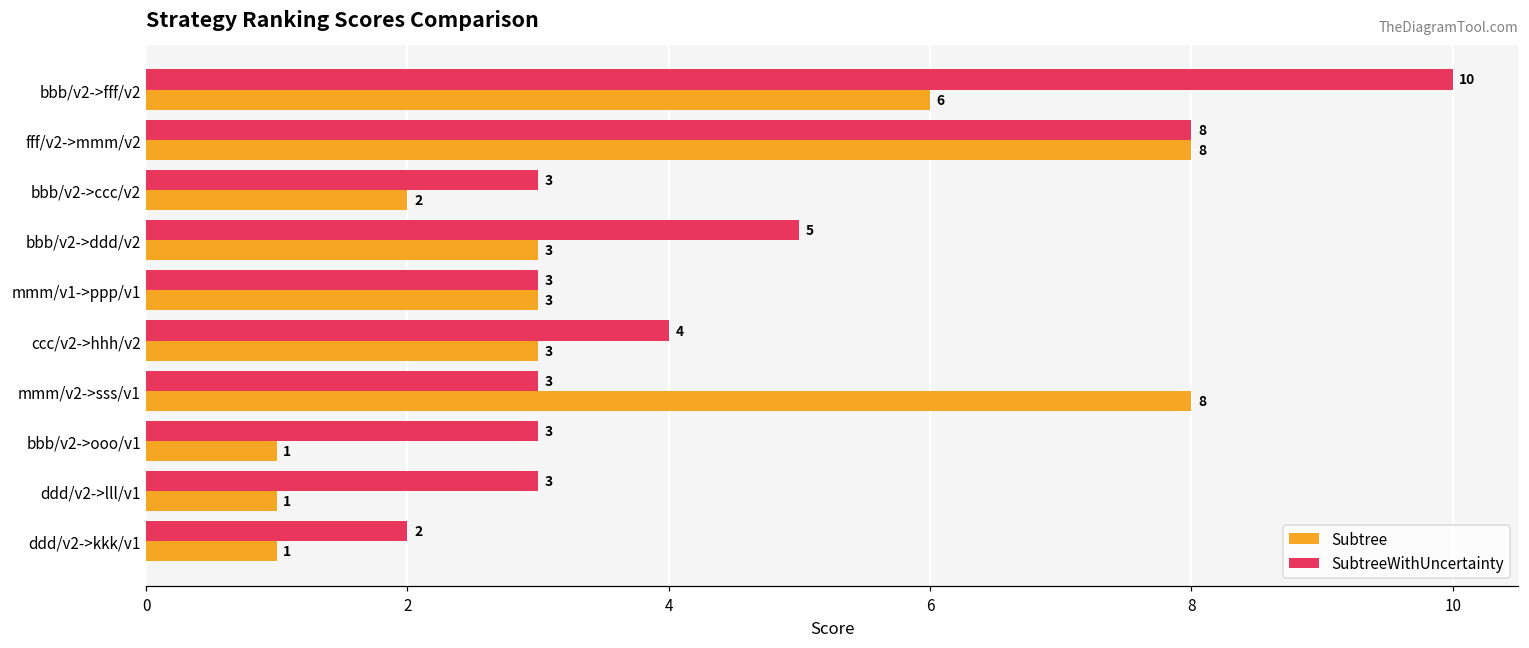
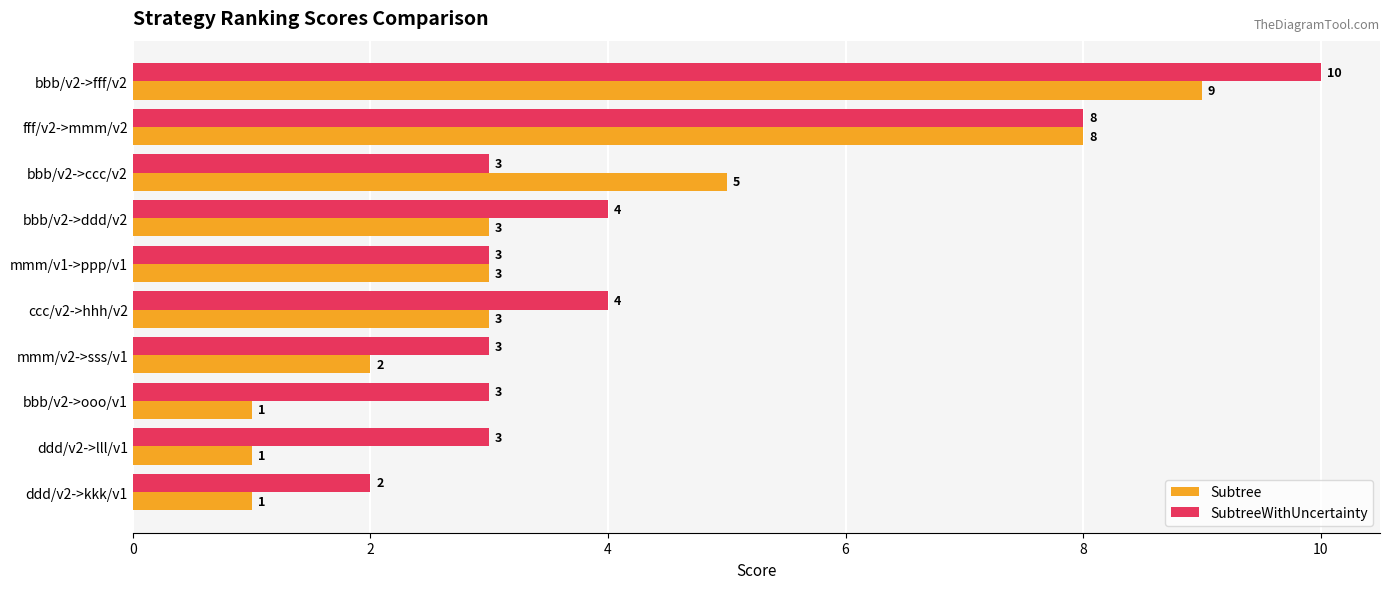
  {
    "Subtree": {
-     "bbb/v2->fff/v2": 6,
+     "bbb/v2->fff/v2": 9,
      "fff/v2->mmm/v2": 8,
-     "bbb/v2->ccc/v2": 2,
+     "bbb/v2->ccc/v2": 5,
      "bbb/v2->ddd/v2": 3,
      "mmm/v1->ppp/v1": 3,
      "ccc/v2->hhh/v2": 3,
-     "mmm/v2->sss/v1": 8,
+     "mmm/v2->sss/v1": 2,
      "bbb/v2->ooo/v1": 1,
      "ddd/v2->lll/v1": 1,
      "ddd/v2->kkk/v1": 1
    },
    "SubtreeWithUncertainty": {
      "bbb/v2->fff/v2": 10,
      "fff/v2->mmm/v2": 8,
      "bbb/v2->ccc/v2": 3,
-     "bbb/v2->ddd/v2": 5,
+     "bbb/v2->ddd/v2": 4,
      "mmm/v1->ppp/v1": 3,
      "ccc/v2->hhh/v2": 4,
      "mmm/v2->sss/v1": 3,
      "bbb/v2->ooo/v1": 3,
      "ddd/v2->lll/v1": 3,
      "ddd/v2->kkk/v1": 2
    }
  }
